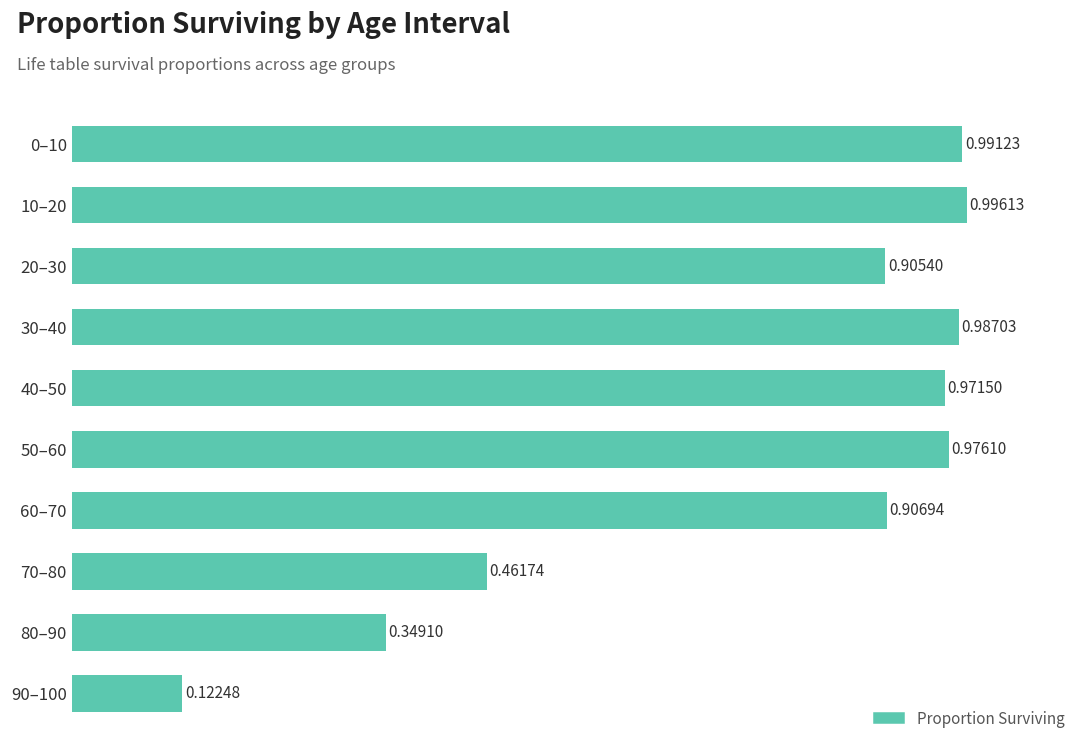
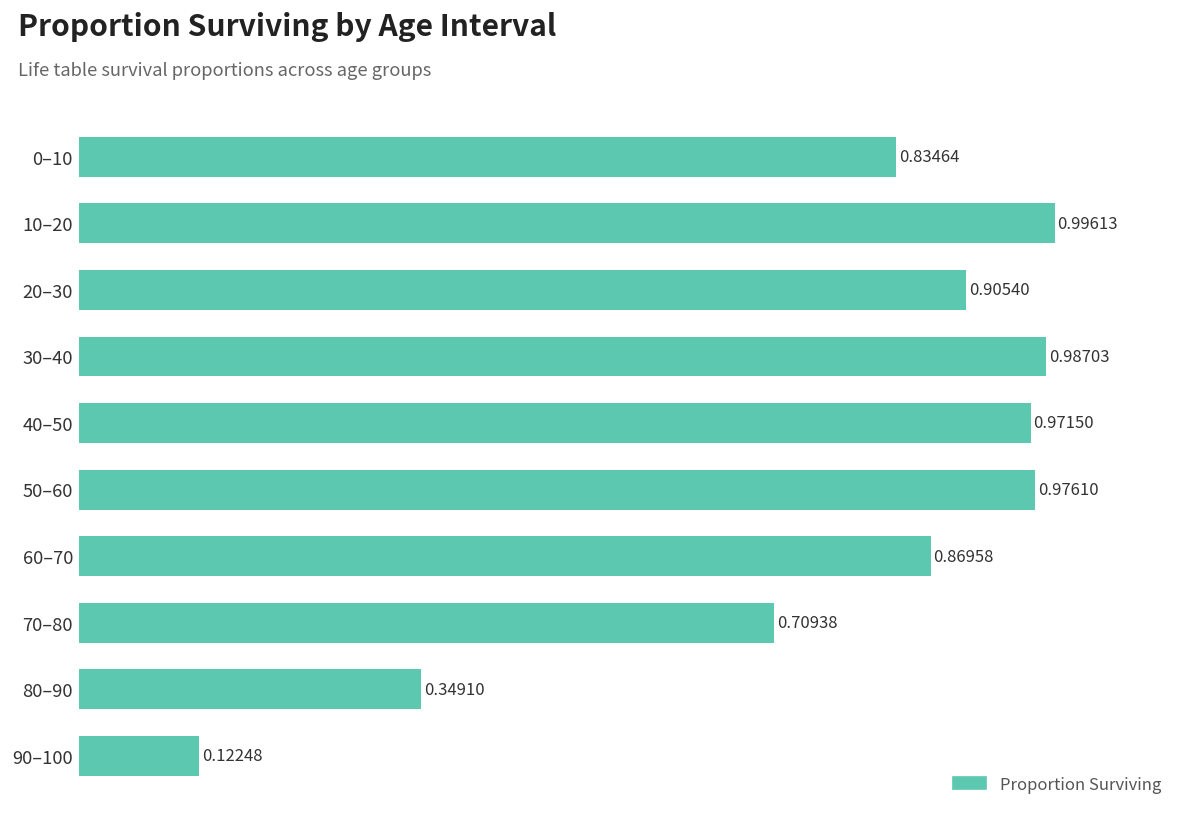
  {
-   "0–10": 0.99123,
+   "0–10": 0.83464,
    "10–20": 0.99613,
    "20–30": 0.90540,
    "30–40": 0.98703,
    "40–50": 0.97150,
    "50–60": 0.97610,
-   "60–70": 0.90694,
-   "70–80": 0.46174,
+   "60–70": 0.86958,
+   "70–80": 0.70938,
    "80–90": 0.34910,
    "90–100": 0.12248
  }
